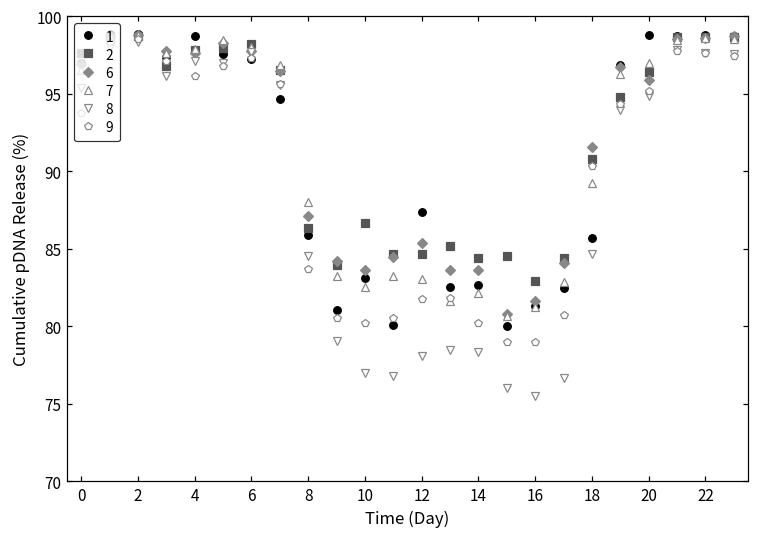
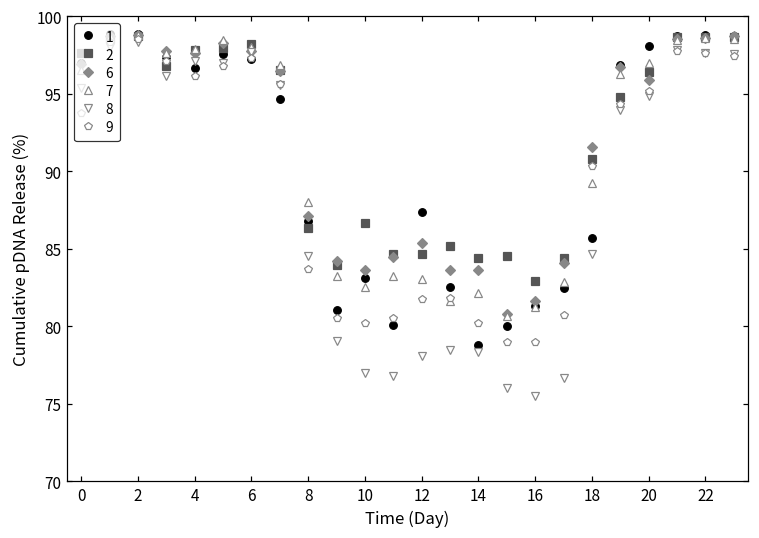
  {
    "1": {
-     "4": 98.7,
-     "8": 85.9,
+     "4": 96.6,
+     "8": 86.8,
      "10": 83.1,
      "12": 87.3,
-     "14": 82.7,
+     "14": 78.8,
      "18": 85.7,
-     "20": 98.8
+     "20": 98.1
    },
    "2": {
      "8": 86.3,
      "10": 86.7,
      "12": 84.7,
      "14": 84.4,
      "16": 82.9,
      "18": 90.8,
      "20": 96.4
    }
  }
